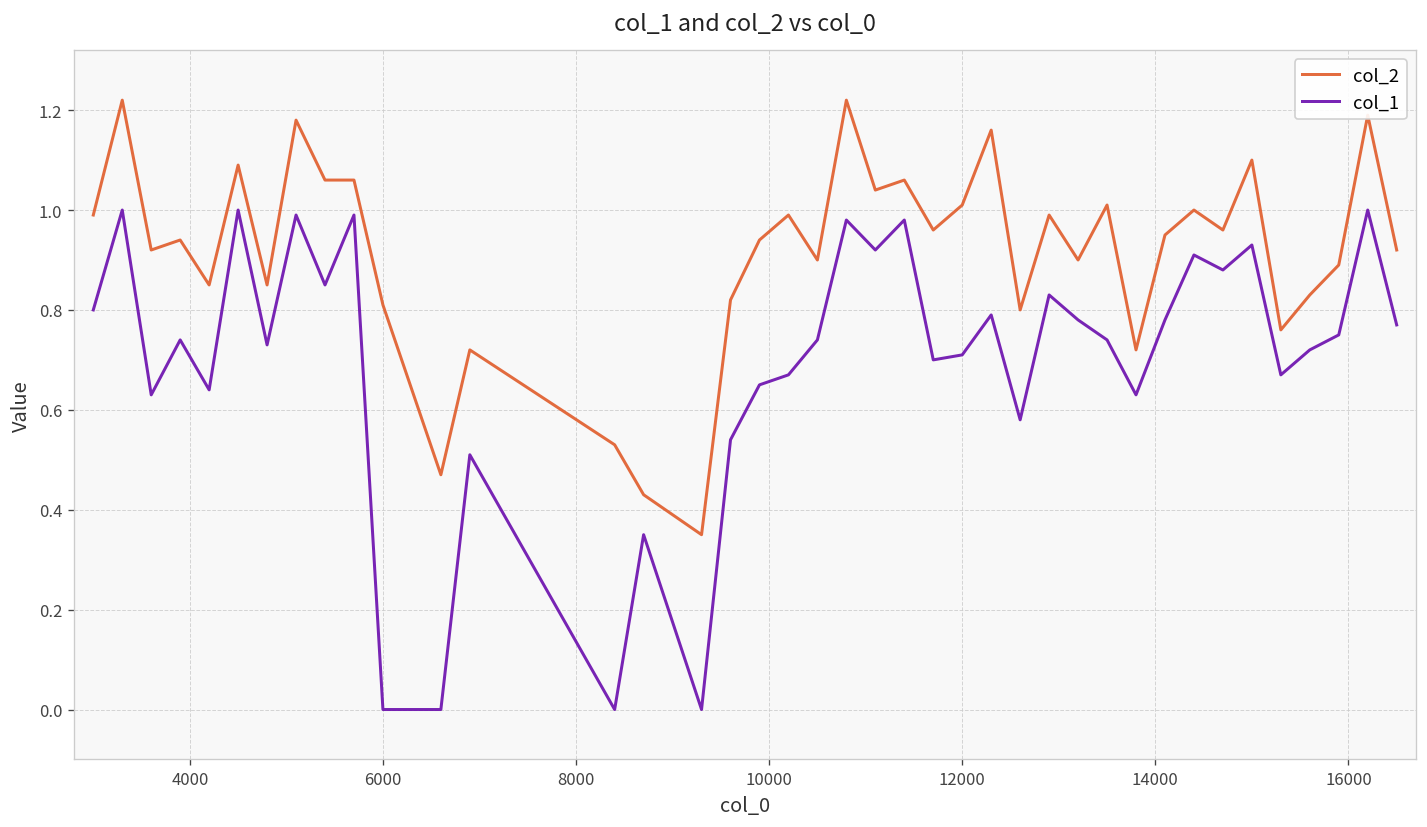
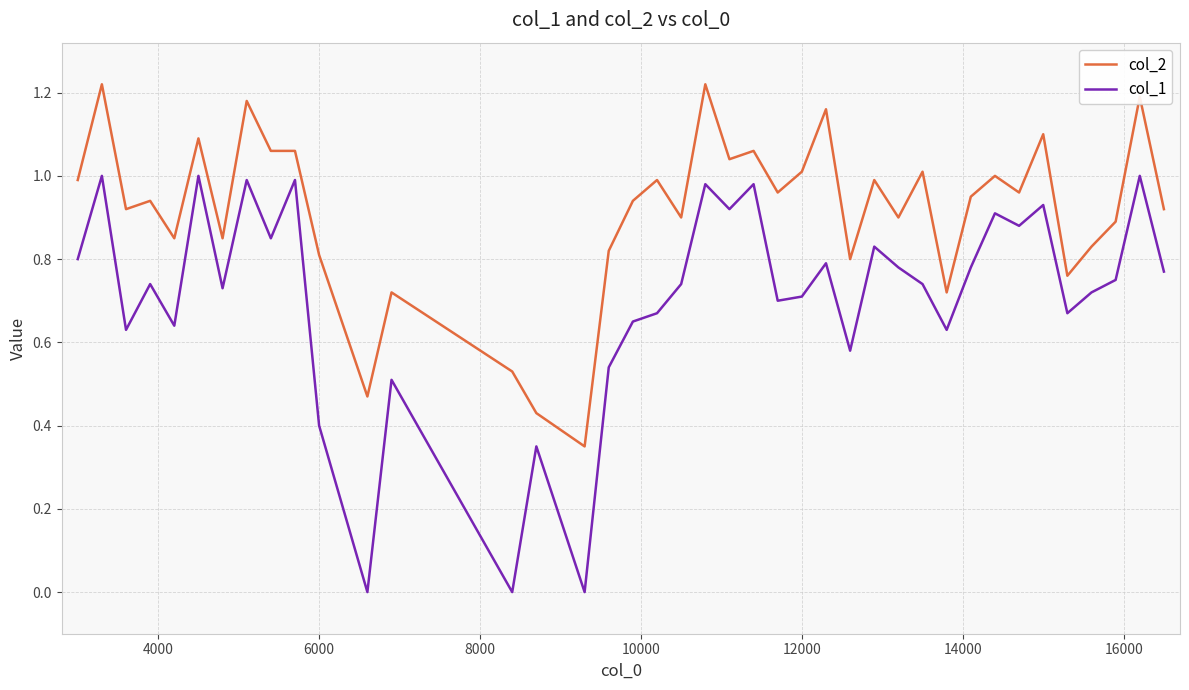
  {
    "col_2": {
      "6000": 0.81,
      "12000": 1.01
    },
    "col_1": {
-     "6000": 0.0,
+     "6000": 0.4,
      "12000": 0.71
    }
  }
